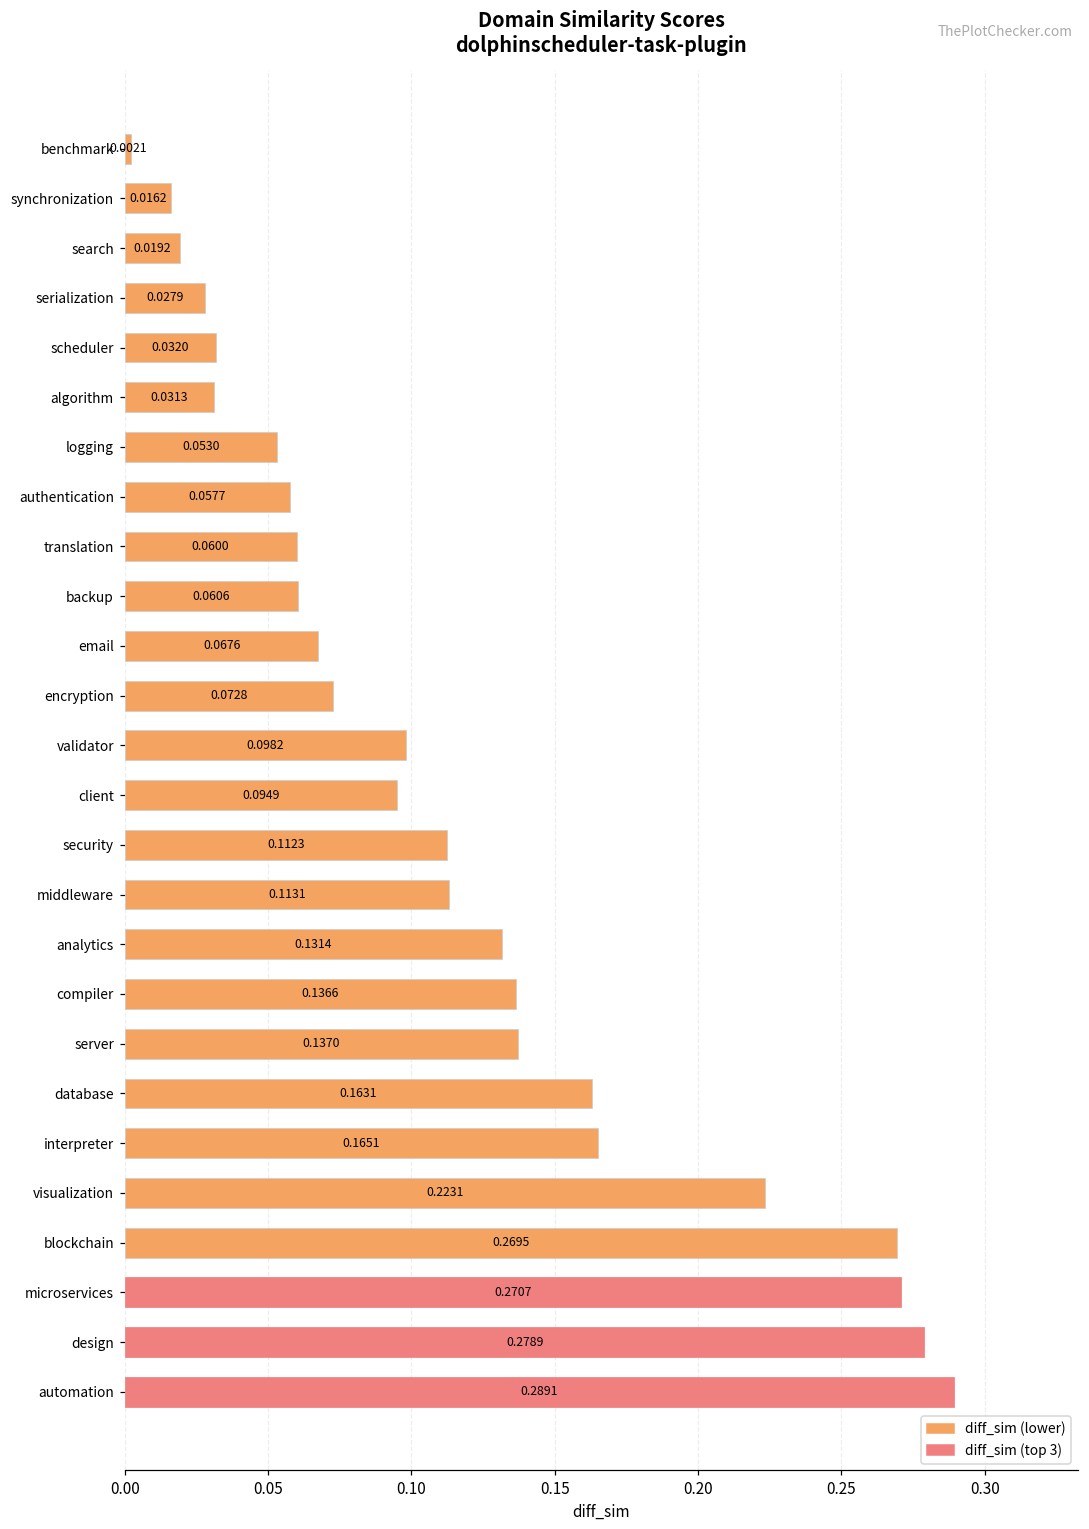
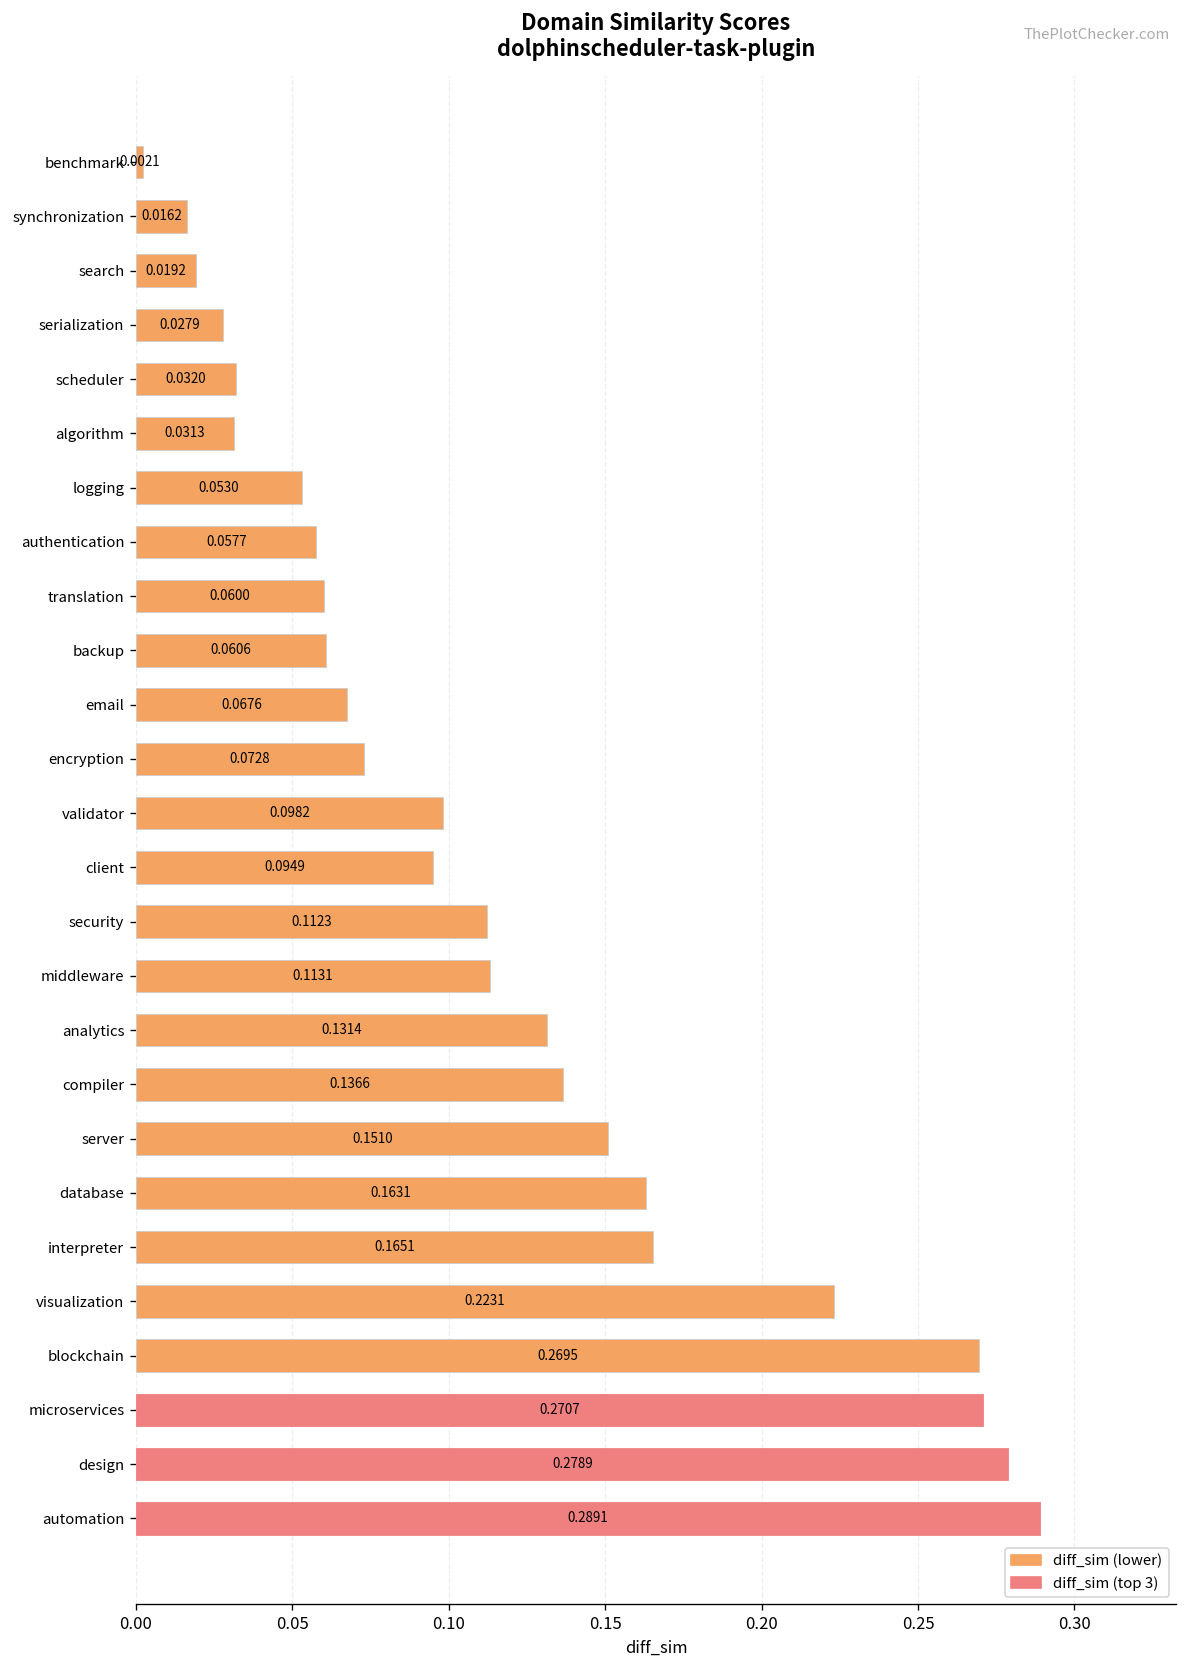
  {
    "benchmark": 0.0021,
    "synchronization": 0.0162,
    "search": 0.0192,
    "serialization": 0.0279,
    "scheduler": 0.0320,
    "algorithm": 0.0313,
    "logging": 0.0530,
    "authentication": 0.0577,
    "translation": 0.0600,
    "backup": 0.0606,
    "email": 0.0676,
    "encryption": 0.0728,
    "validator": 0.0982,
    "client": 0.0949,
    "security": 0.1123,
    "middleware": 0.1131,
    "analytics": 0.1314,
    "compiler": 0.1366,
-   "server": 0.1370,
+   "server": 0.1510,
    "database": 0.1631,
    "interpreter": 0.1651,
    "visualization": 0.2231,
    "blockchain": 0.2695,
    "microservices": 0.2707,
    "design": 0.2789,
    "automation": 0.2891
  }
